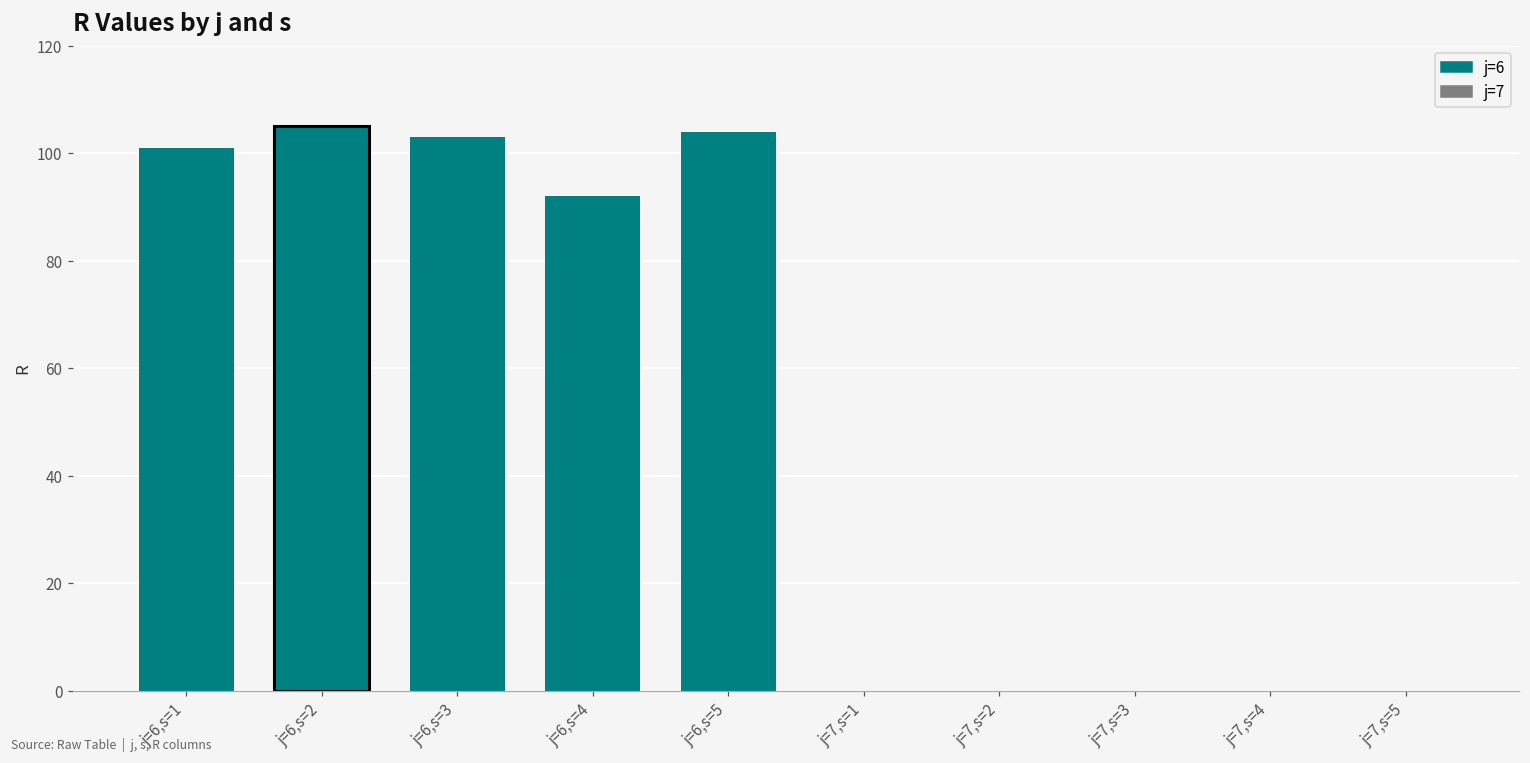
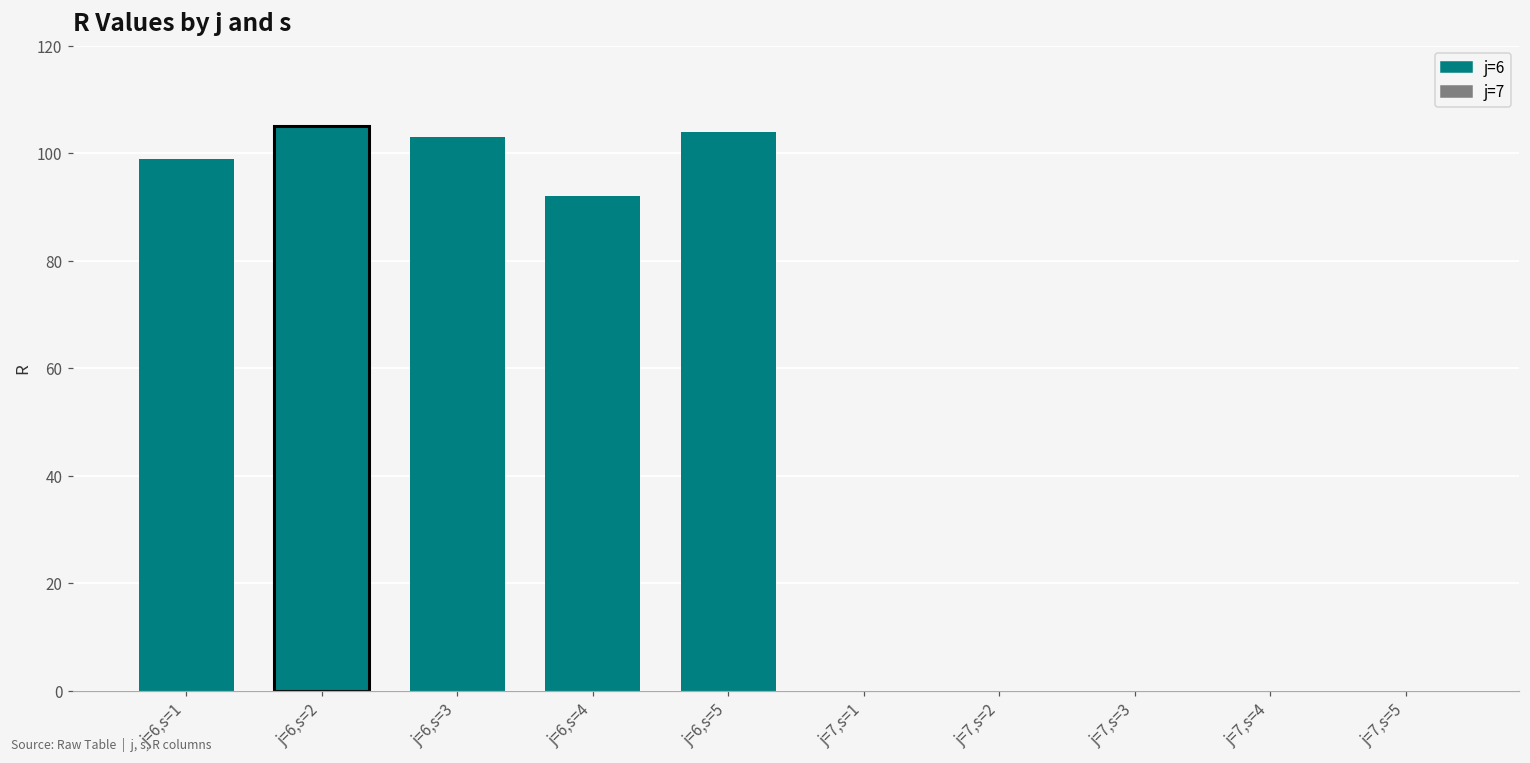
  {
-   "j=6,s=1": 101,
+   "j=6,s=1": 99,
    "j=6,s=2": 105,
    "j=6,s=3": 103,
    "j=6,s=4": 92,
    "j=6,s=5": 104,
    "j=7,s=1": 0,
    "j=7,s=2": 0,
    "j=7,s=3": 0,
    "j=7,s=4": 0,
    "j=7,s=5": 0
  }
